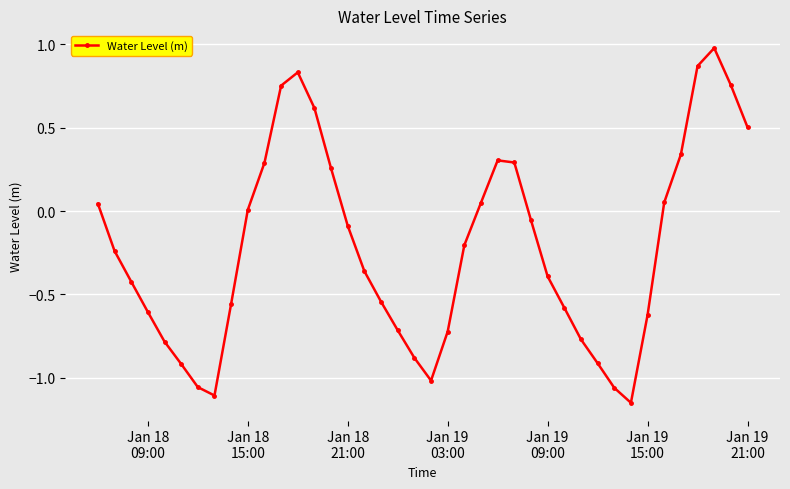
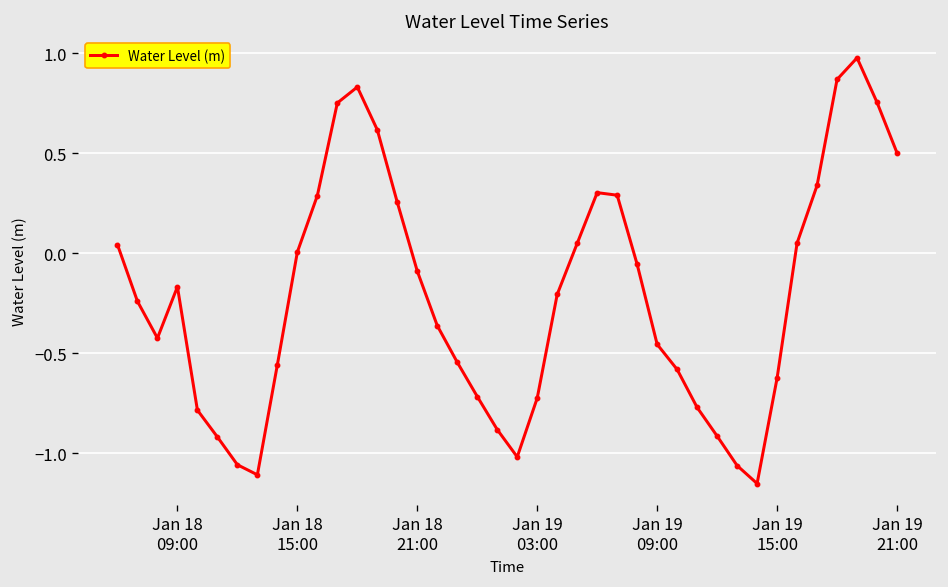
  {
-   "Jan 18 09:00": -0.61,
+   "Jan 18 09:00": -0.17,
    "Jan 18 15:00": 0.01,
    "Jan 18 21:00": -0.09,
    "Jan 19 03:00": -0.72,
-   "Jan 19 09:00": -0.39,
+   "Jan 19 09:00": -0.45,
    "Jan 19 15:00": -0.62,
    "Jan 19 21:00": 0.50
  }
